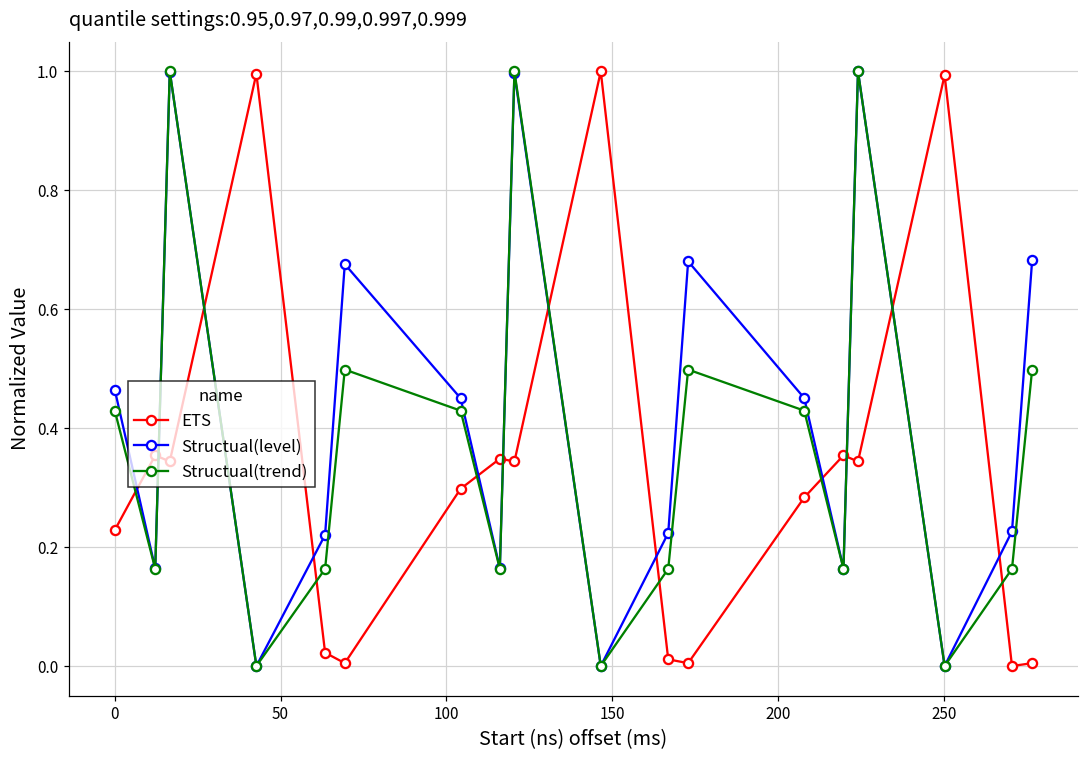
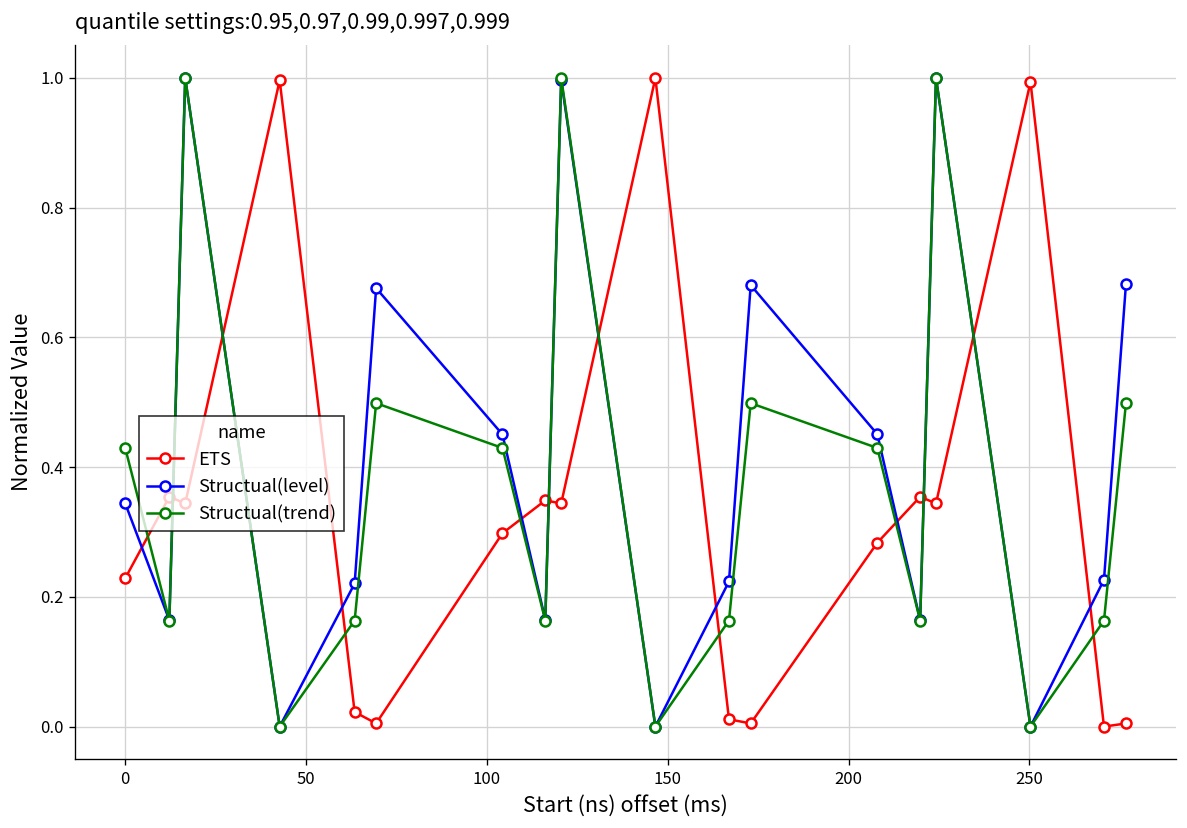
  {
    "ETS": {
      "0": 0.23
    },
    "Structual(level)": {
-     "0": 0.46
+     "0": 0.34
    },
    "Structual(trend)": {
      "0": 0.43
    }
  }
